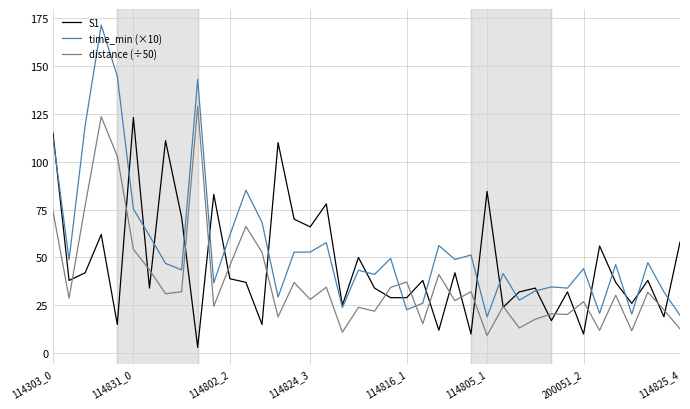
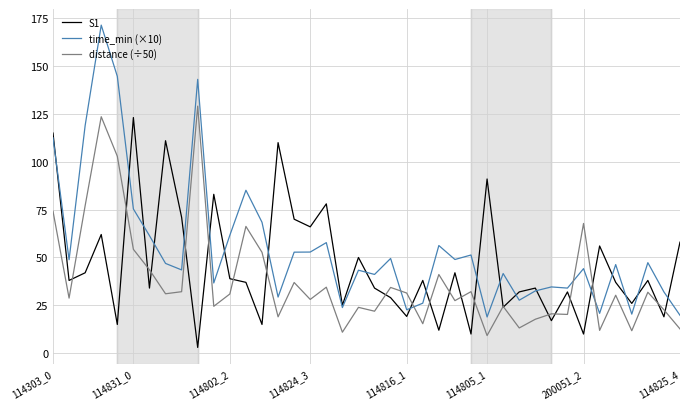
  {
    "S1": {
      "114303_0": 115,
      "114831_0": 123,
      "114802_2": 39,
      "114824_3": 66,
-     "114816_1": 29,
-     "114805_1": 85,
+     "114816_1": 19,
+     "114805_1": 91,
      "200051_2": 10,
      "114825_4": 58
    },
    "time_min (×10)": {
      "114303_0": 113,
      "114831_0": 75,
      "114802_2": 62,
      "114824_3": 53,
      "114816_1": 23,
      "114805_1": 19,
      "200051_2": 44,
      "114825_4": 20
    },
    "distance (÷50)": {
      "114303_0": 74,
      "114831_0": 54,
-     "114802_2": 46,
+     "114802_2": 31,
      "114824_3": 28,
-     "114816_1": 37,
+     "114816_1": 31,
      "114805_1": 9,
-     "200051_2": 27,
+     "200051_2": 68,
      "114825_4": 13
    }
  }
